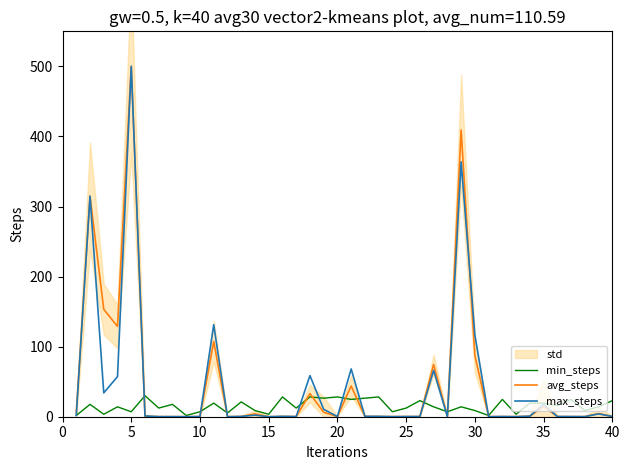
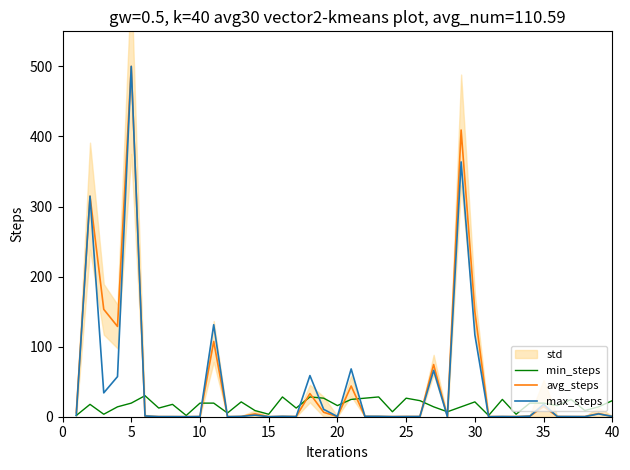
  {
    "min_steps": {
-     "5": 10,
-     "10": 10,
-     "20": 30,
-     "25": 10,
-     "30": 10,
+     "5": 20,
+     "10": 20,
+     "20": 20,
+     "25": 30,
+     "30": 20,
      "40": 20
    },
    "avg_steps": {
-     "30": 90
+     "30": 150
    },
    "max_steps": {
      "30": 120
    }
  }
